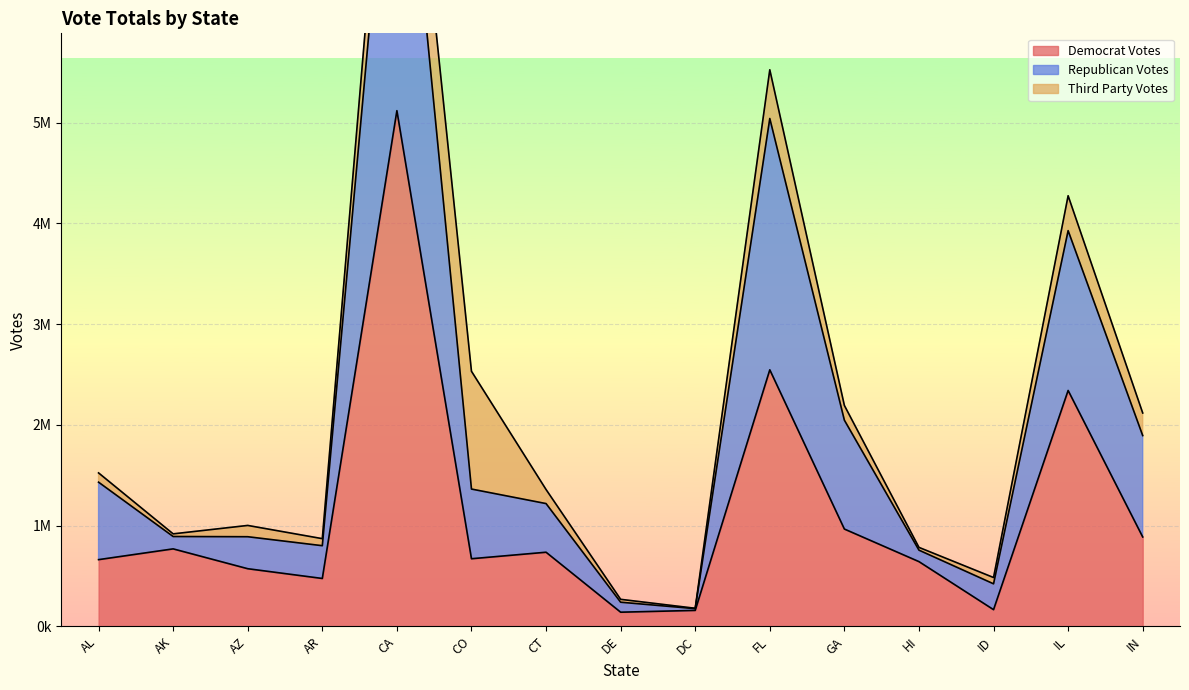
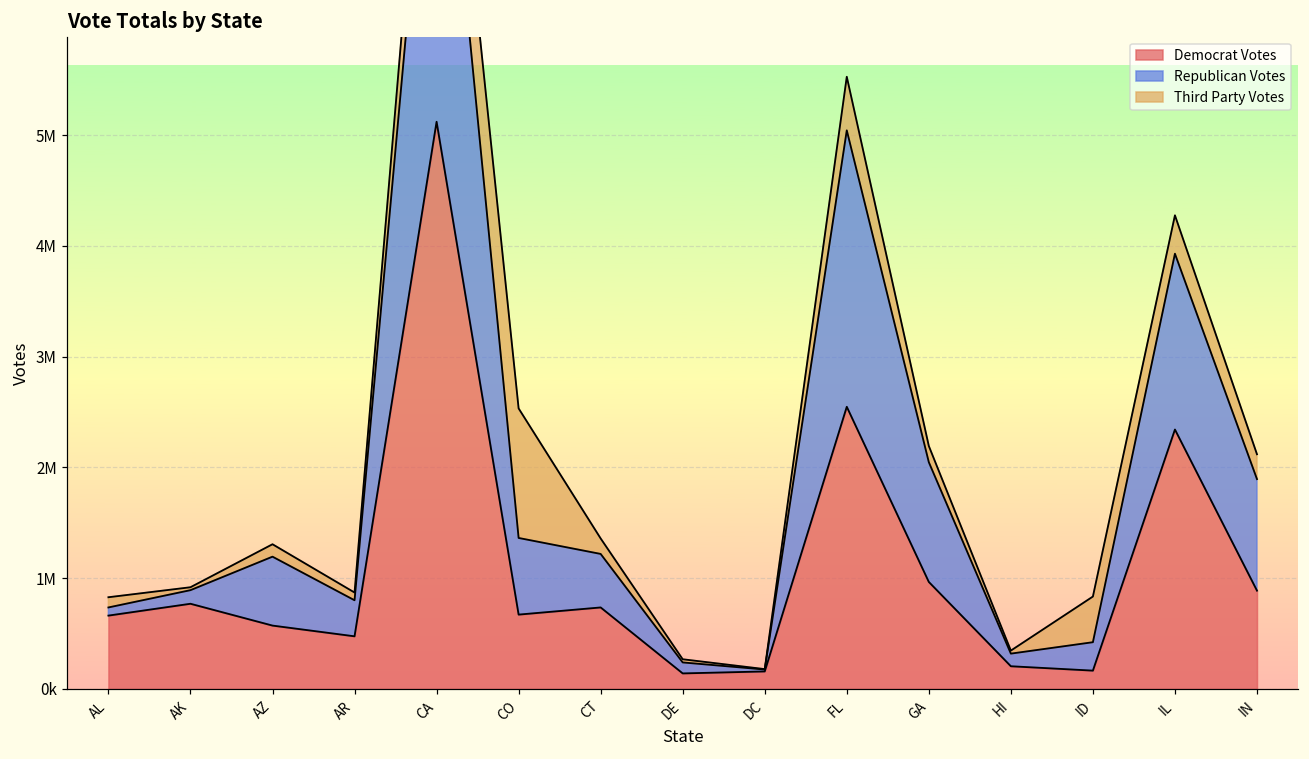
  {
    "Democrat Votes": {
      "AL": 660000,
      "AK": 770000,
      "AZ": 570000,
      "AR": 480000,
      "CA": 5120000,
      "CO": 670000,
      "CT": 740000,
      "DE": 140000,
      "FL": 2550000,
      "GA": 970000,
-     "HI": 640000,
+     "HI": 210000,
      "ID": 170000,
      "IL": 2340000,
      "IN": 890000
    },
    "Republican Votes": {
-     "AL": 770000,
+     "AL": 70000,
      "AK": 120000,
-     "AZ": 320000,
+     "AZ": 620000,
      "AR": 330000,
      "CO": 690000,
      "CT": 480000,
      "DE": 100000,
      "FL": 2500000,
      "GA": 1080000,
      "HI": 110000,
      "ID": 260000,
      "IL": 1590000,
      "IN": 1010000
    },
    "Third Party Votes": {
      "AL": 90000,
      "AK": 30000,
      "AZ": 110000,
      "AR": 70000,
      "CO": 1170000,
      "CT": 140000,
      "DE": 30000,
      "FL": 480000,
      "GA": 150000,
      "HI": 30000,
-     "ID": 60000,
+     "ID": 410000,
      "IL": 350000,
      "IN": 220000
    }
  }
